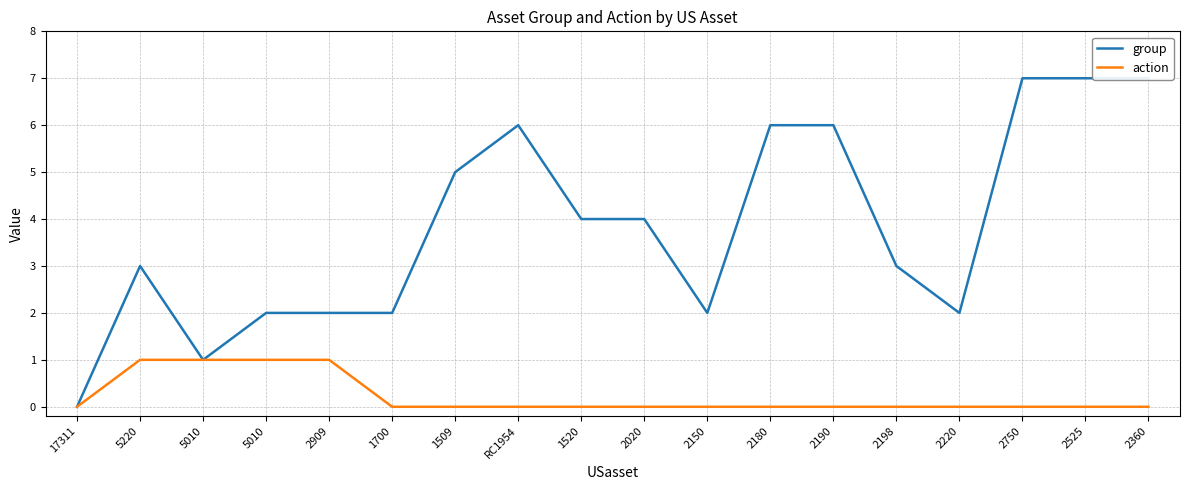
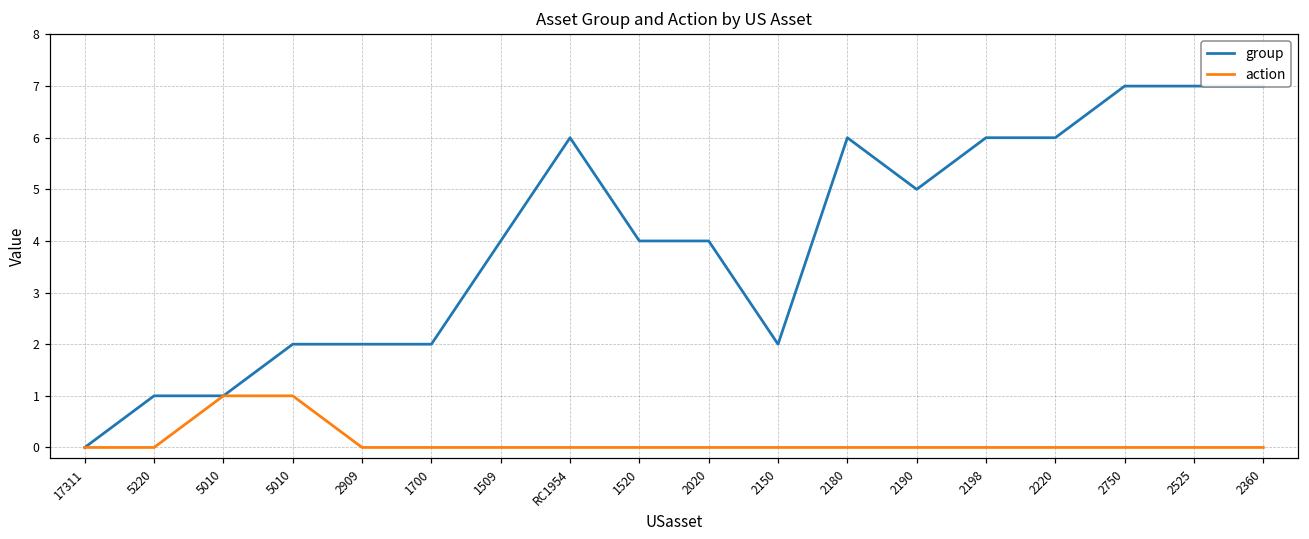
  {
    "group": {
-     "5220": 3,
+     "5220": 1,
      "2909": 2,
      "1700": 2,
-     "1509": 5,
+     "1509": 4,
      "RC1954": 6,
      "1520": 4,
      "2020": 4,
      "2150": 2,
      "2180": 6,
-     "2190": 6,
-     "2198": 3,
-     "2220": 2,
+     "2190": 5,
+     "2198": 6,
+     "2220": 6,
      "2750": 7,
      "2525": 7
    },
    "action": {
-     "5220": 1,
-     "2909": 1,
+     "5220": 0,
+     "2909": 0,
      "1700": 0,
      "1509": 0,
      "RC1954": 0,
      "1520": 0,
      "2020": 0,
      "2150": 0,
      "2180": 0,
      "2190": 0,
      "2198": 0,
      "2220": 0,
      "2750": 0,
      "2525": 0,
      "2360": 0
    }
  }
